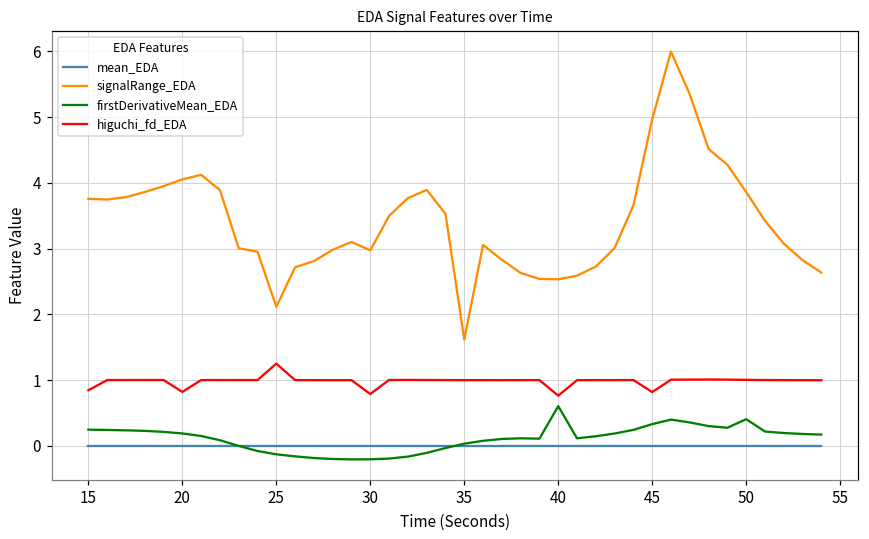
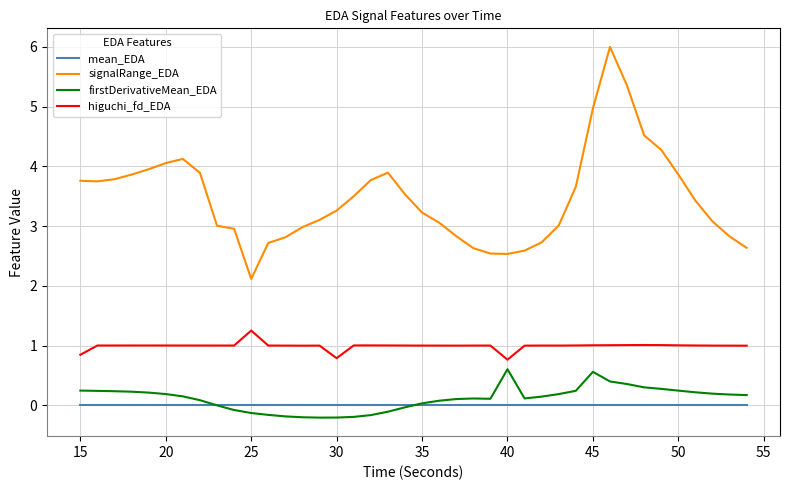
  {
    "mean_EDA": {
      "15": 0.0,
      "20": 0.0,
      "25": 0.0,
      "30": 0.0,
      "40": 0.0,
      "45": 0.0,
      "50": 0.0
    },
    "signalRange_EDA": {
      "15": 3.8,
      "20": 4.1,
      "25": 2.1,
-     "30": 3.0,
-     "35": 1.6,
+     "30": 3.3,
+     "35": 3.2,
      "40": 2.5,
      "45": 5.0,
      "50": 3.9
    },
    "firstDerivativeMean_EDA": {
      "15": 0.2,
      "20": 0.2,
      "25": -0.1,
      "30": -0.2,
      "40": 0.6,
-     "45": 0.3,
-     "50": 0.4
+     "45": 0.6,
+     "50": 0.2
    },
    "higuchi_fd_EDA": {
      "15": 0.8,
-     "20": 0.8,
+     "20": 1.0,
      "25": 1.3,
      "30": 0.8,
      "35": 1.0,
      "40": 0.8,
-     "45": 0.8,
+     "45": 1.0,
      "50": 1.0
    }
  }
